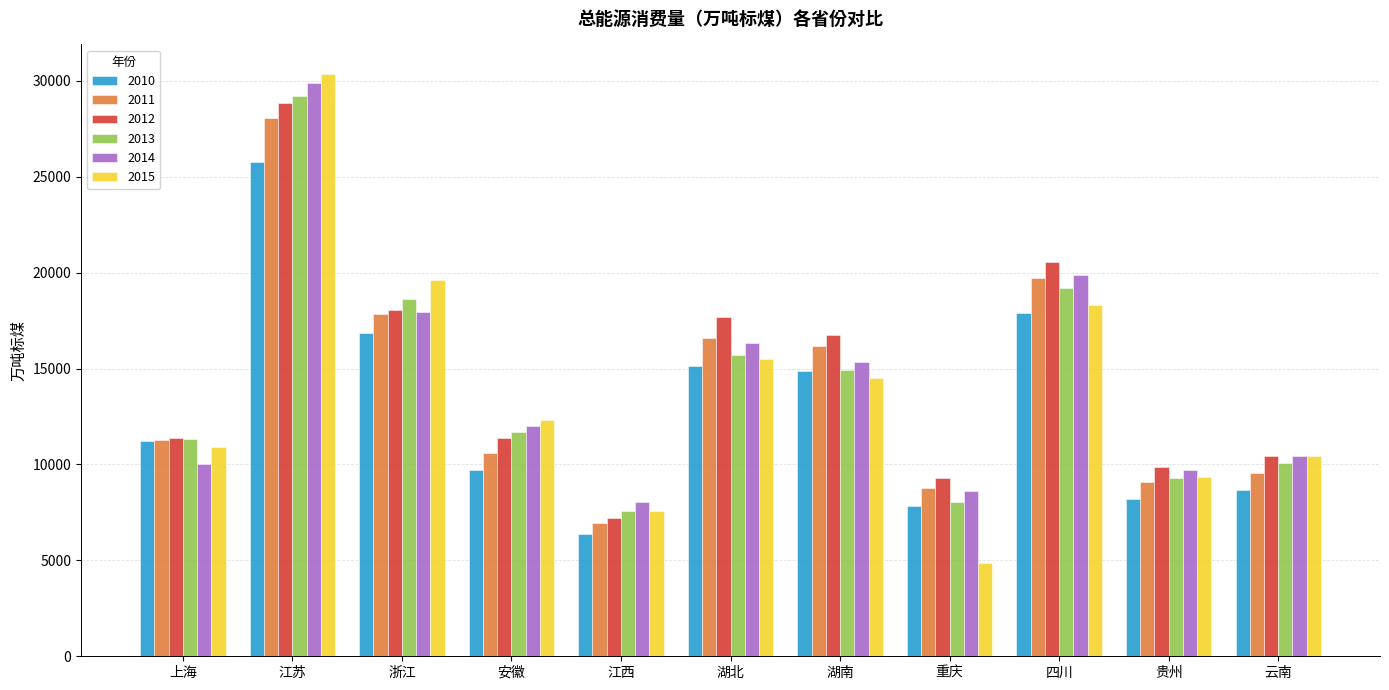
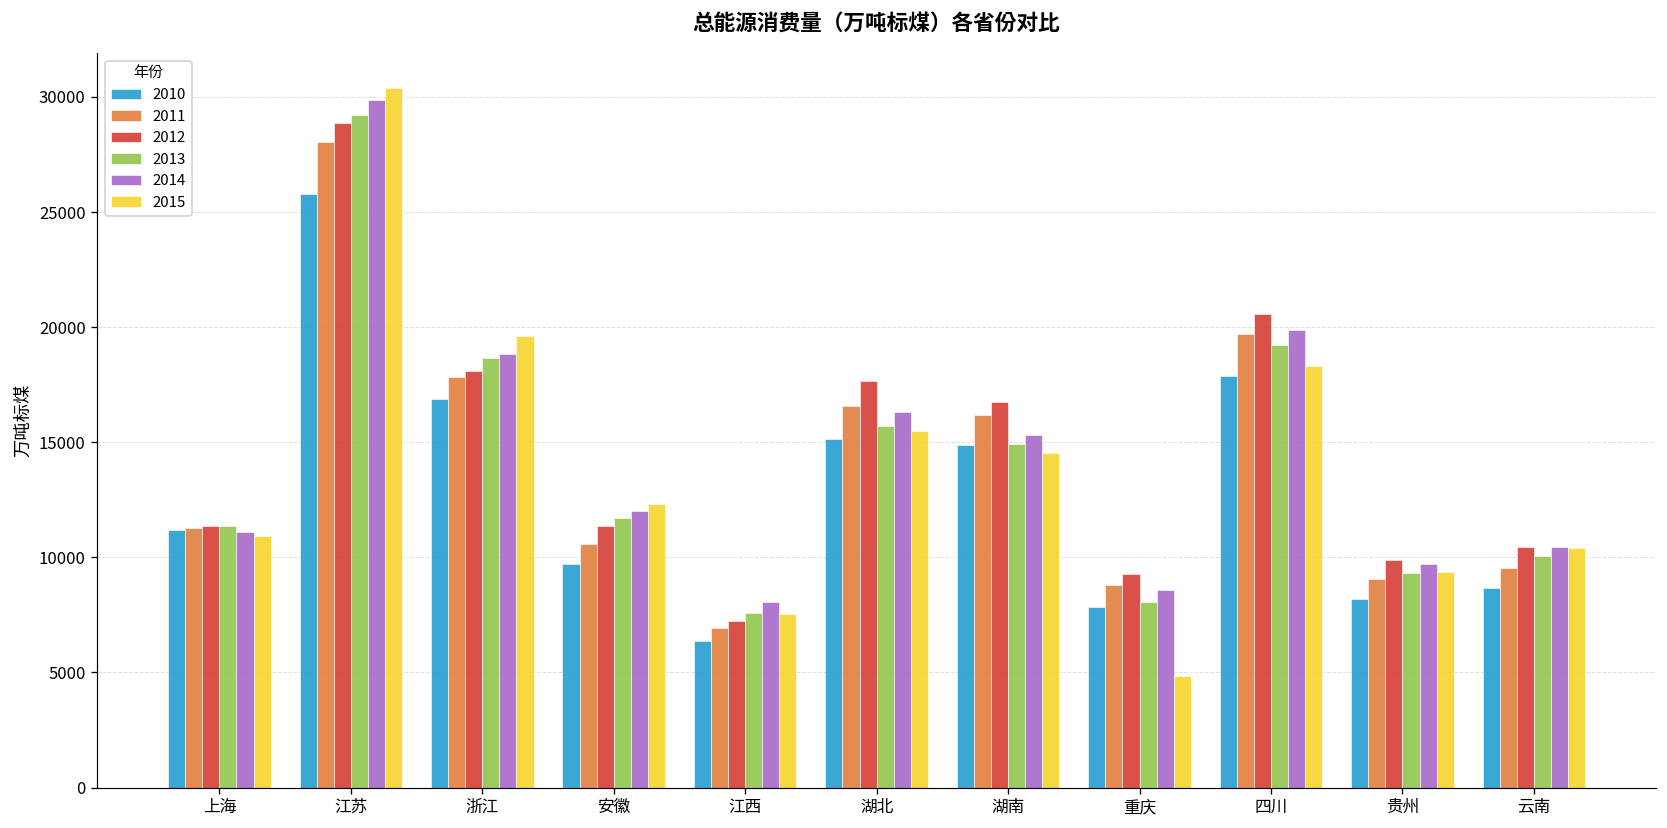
  {
    "2010": {
      "上海": 11200,
      "江苏": 25800,
      "浙江": 16900,
      "安徽": 9700,
      "江西": 6400,
      "湖北": 15100,
      "湖南": 14900,
      "重庆": 7900,
      "四川": 17900,
      "贵州": 8200,
      "云南": 8700
    },
    "2011": {
      "上海": 11300,
      "江苏": 28000,
      "浙江": 17800,
      "安徽": 10600,
      "江西": 6900,
      "湖北": 16600,
      "湖南": 16200,
      "重庆": 8800,
      "四川": 19700,
      "贵州": 9100,
      "云南": 9500
    },
    "2012": {
      "上海": 11400,
      "江苏": 28800,
      "浙江": 18100,
      "安徽": 11400,
      "江西": 7200,
      "湖北": 17700,
      "湖南": 16700,
      "重庆": 9300,
      "四川": 20600,
      "贵州": 9900,
      "云南": 10400
    },
    "2013": {
      "上海": 11300,
      "江苏": 29200,
      "浙江": 18600,
      "安徽": 11700,
      "江西": 7600,
      "湖北": 15700,
      "湖南": 14900,
      "重庆": 8000,
      "四川": 19200,
      "贵州": 9300,
      "云南": 10100
    },
    "2014": {
-     "上海": 10000,
+     "上海": 11100,
      "江苏": 29900,
-     "浙江": 17900,
+     "浙江": 18800,
      "安徽": 12000,
      "江西": 8100,
      "湖北": 16300,
      "湖南": 15300,
      "重庆": 8600,
      "四川": 19900,
      "贵州": 9700,
      "云南": 10500
    },
    "2015": {
      "上海": 10900,
      "江苏": 30400,
      "浙江": 19600,
      "安徽": 12300,
      "江西": 7600,
      "湖北": 15500,
      "湖南": 14500,
      "重庆": 4800,
      "四川": 18300,
      "贵州": 9300,
      "云南": 10400
    }
  }
